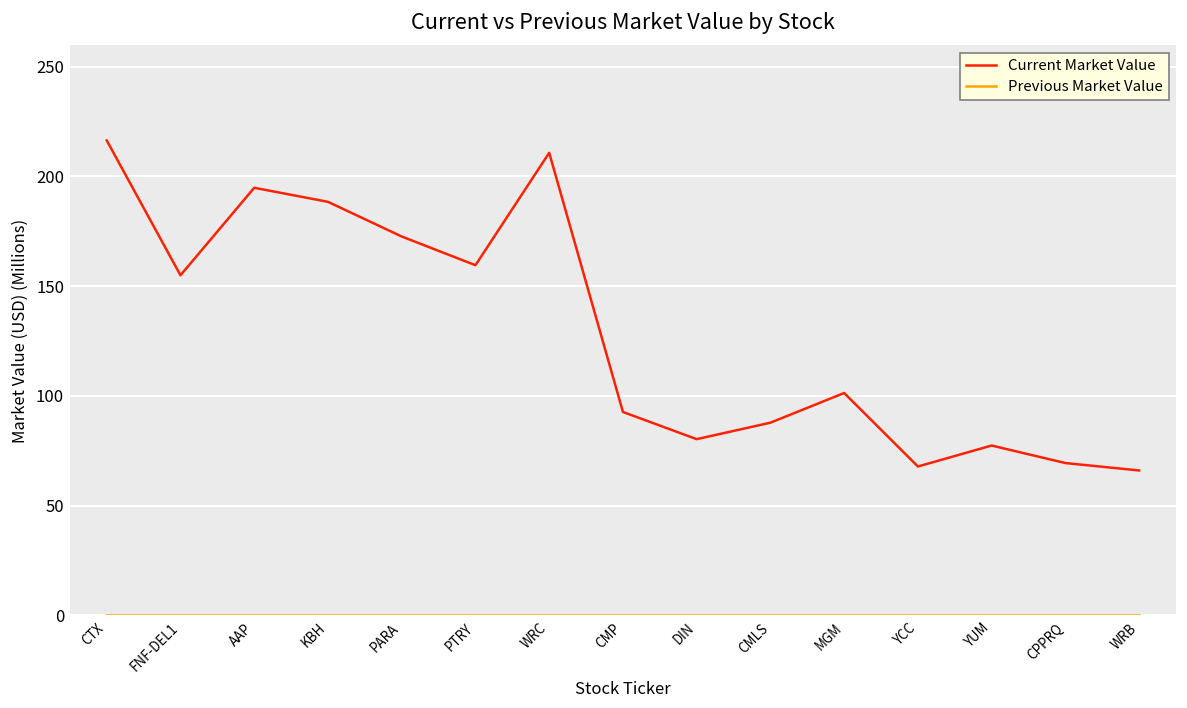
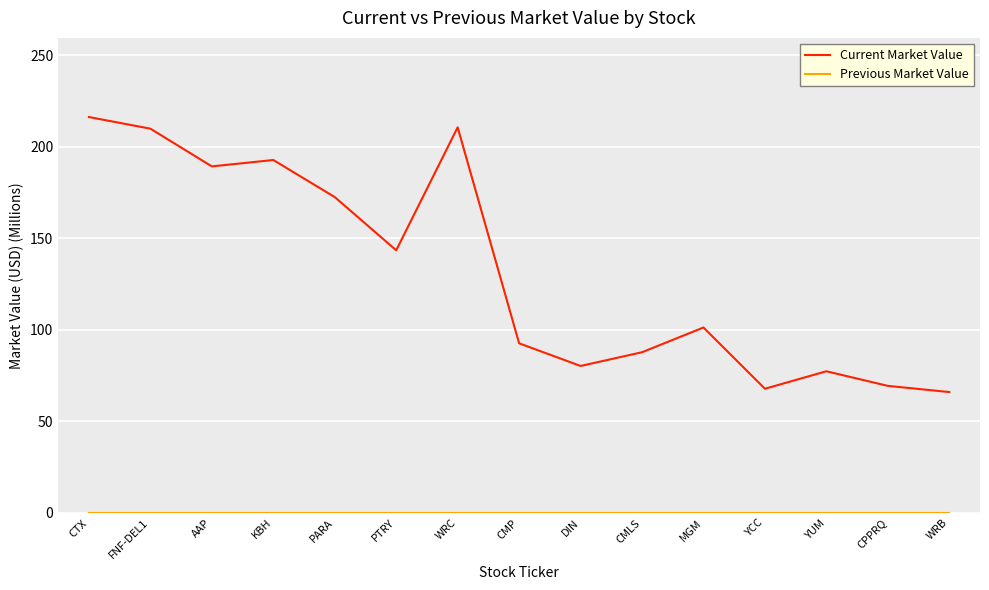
  {
    "Current Market Value": {
      "CTX": 216,
-     "FNF-DEL1": 155,
-     "AAP": 195,
-     "KBH": 188,
+     "FNF-DEL1": 210,
+     "AAP": 189,
+     "KBH": 193,
      "PARA": 173,
-     "PTRY": 160,
+     "PTRY": 144,
      "WRC": 211,
      "CMP": 93,
      "DIN": 80,
      "CMLS": 88,
      "MGM": 101,
      "YCC": 68,
      "YUM": 77,
      "CPPRQ": 69,
      "WRB": 66
    },
    "Previous Market Value": {
      "CTX": 0,
      "FNF-DEL1": 0,
      "AAP": 0,
      "KBH": 0,
      "PARA": 0,
      "PTRY": 0,
      "WRC": 0,
      "CMP": 0,
      "DIN": 0,
      "CMLS": 0,
      "MGM": 0,
      "YCC": 0,
      "YUM": 0,
      "CPPRQ": 0,
      "WRB": 0
    }
  }
